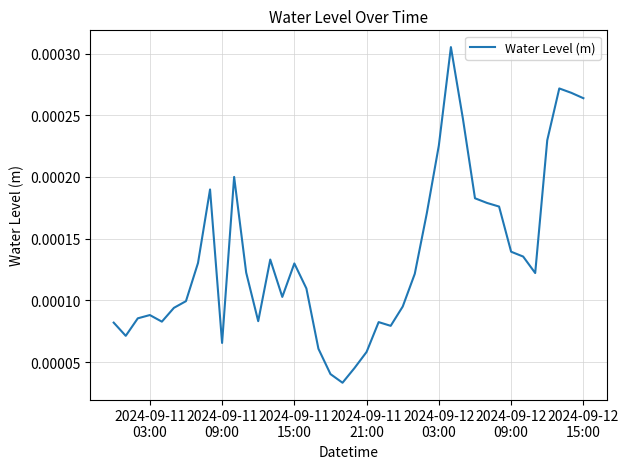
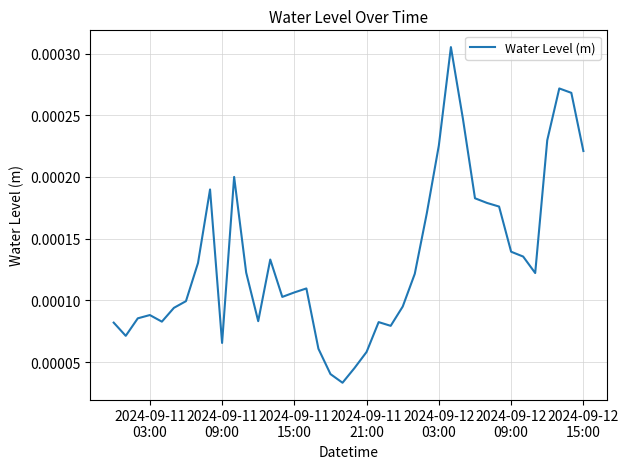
  {
    "2024-09-11 03:00": 0.000088,
    "2024-09-11 09:00": 0.000065,
-   "2024-09-11 15:00": 0.000130,
+   "2024-09-11 15:00": 0.000106,
    "2024-09-11 21:00": 0.000058,
    "2024-09-12 03:00": 0.000226,
    "2024-09-12 09:00": 0.000139,
-   "2024-09-12 15:00": 0.000264
+   "2024-09-12 15:00": 0.000221
  }
